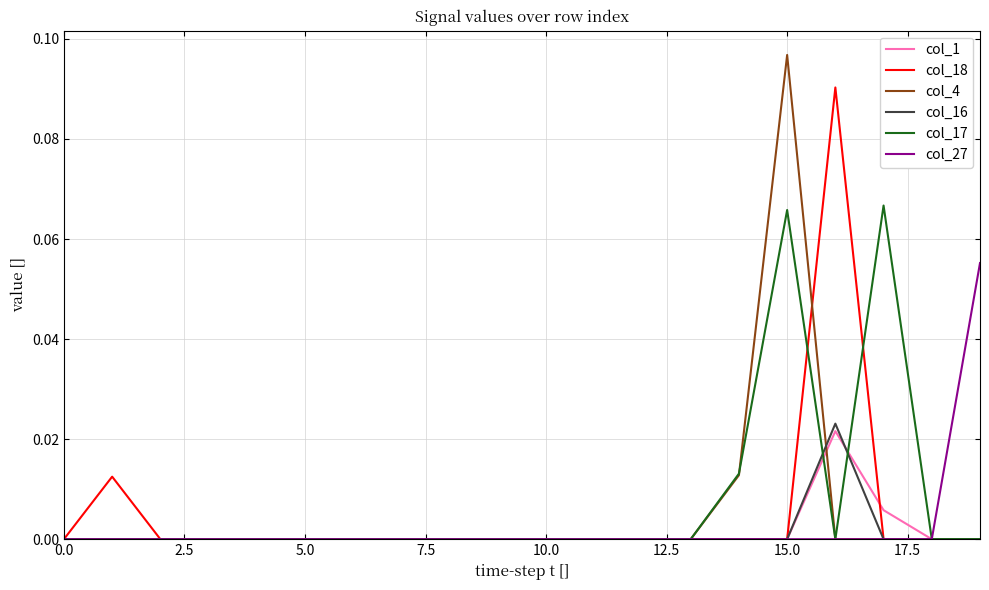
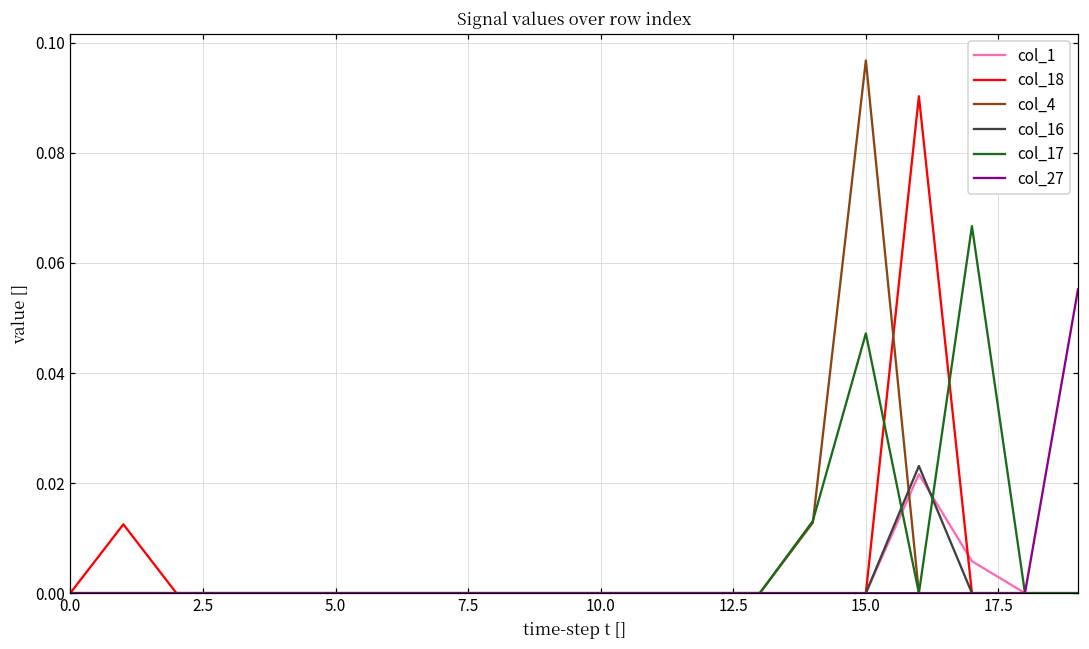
  {
    "col_4": {
      "15.0": 0.097
    },
    "col_17": {
-     "15.0": 0.066
+     "15.0": 0.047
    }
  }
